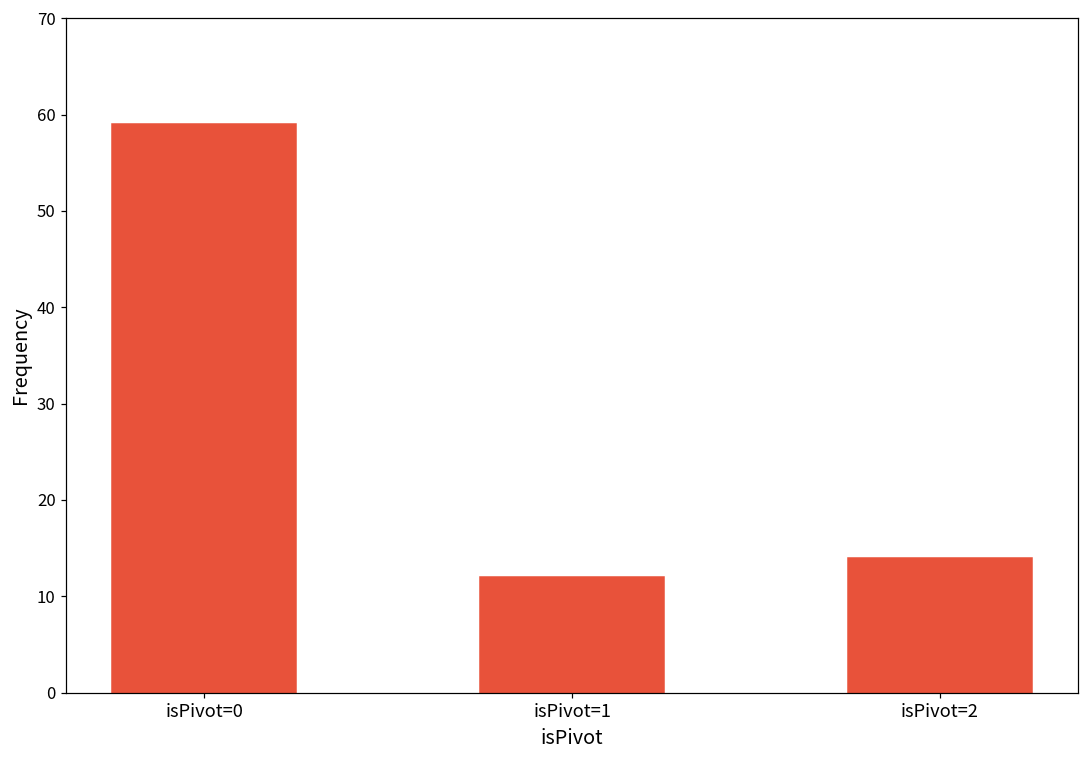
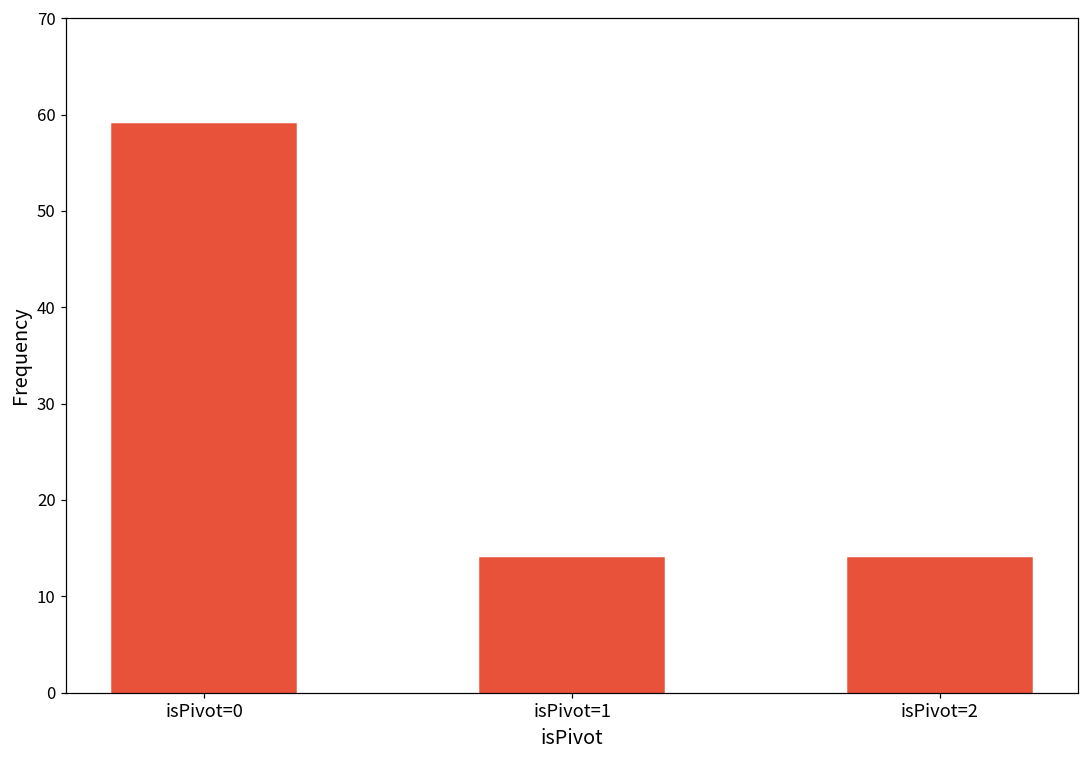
  {
    "isPivot=0": 59,
-   "isPivot=1": 12,
+   "isPivot=1": 14,
    "isPivot=2": 14
  }
